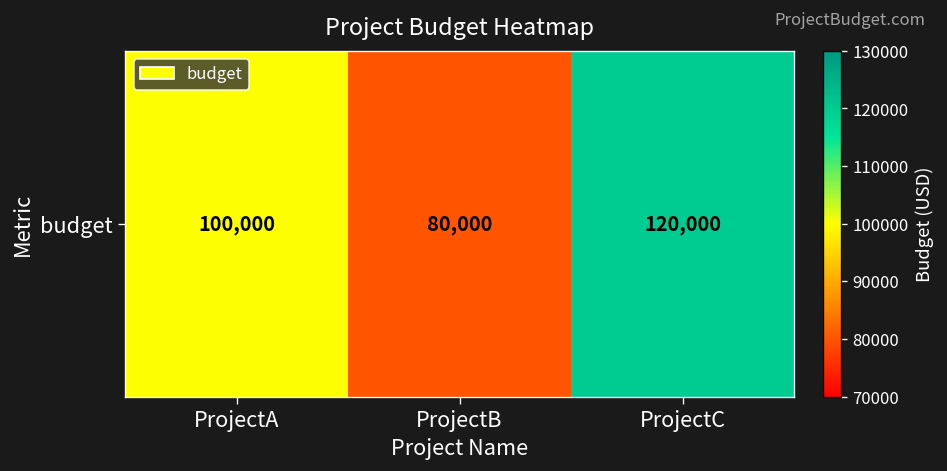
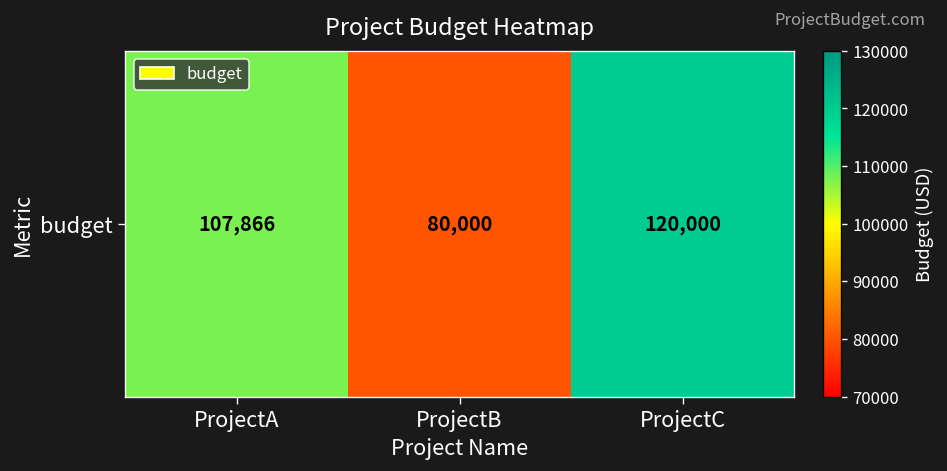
  {
    "budget": {
-     "ProjectA": "100,000",
+     "ProjectA": "107,866",
      "ProjectB": "80,000",
      "ProjectC": "120,000"
    }
  }
